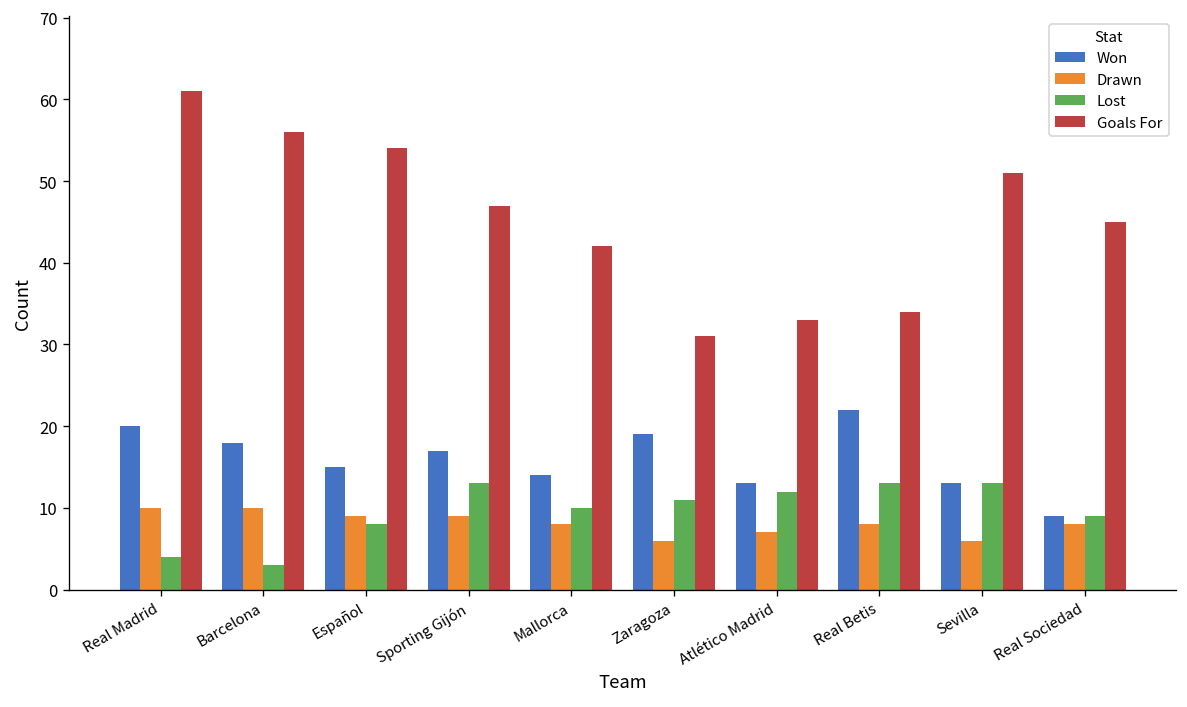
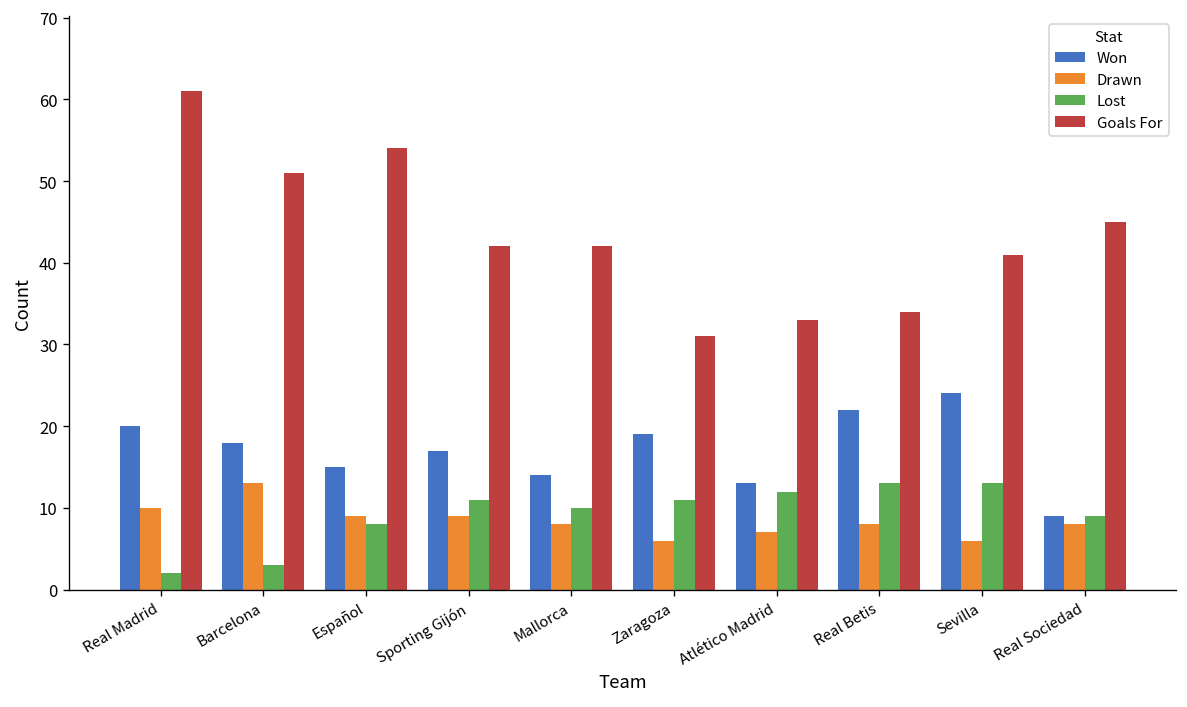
  {
    "Won": {
      "Real Madrid": 20,
      "Barcelona": 18,
      "Español": 15,
      "Sporting Gijón": 17,
      "Mallorca": 14,
      "Zaragoza": 19,
      "Atlético Madrid": 13,
      "Real Betis": 22,
-     "Sevilla": 13,
+     "Sevilla": 24,
      "Real Sociedad": 9
    },
    "Drawn": {
      "Real Madrid": 10,
-     "Barcelona": 10,
+     "Barcelona": 13,
      "Español": 9,
      "Sporting Gijón": 9,
      "Mallorca": 8,
      "Zaragoza": 6,
      "Atlético Madrid": 7,
      "Real Betis": 8,
      "Sevilla": 6,
      "Real Sociedad": 8
    },
    "Lost": {
-     "Real Madrid": 4,
+     "Real Madrid": 2,
      "Barcelona": 3,
      "Español": 8,
-     "Sporting Gijón": 13,
+     "Sporting Gijón": 11,
      "Mallorca": 10,
      "Zaragoza": 11,
      "Atlético Madrid": 12,
      "Real Betis": 13,
      "Sevilla": 13,
      "Real Sociedad": 9
    },
    "Goals For": {
      "Real Madrid": 61,
-     "Barcelona": 56,
+     "Barcelona": 51,
      "Español": 54,
-     "Sporting Gijón": 47,
+     "Sporting Gijón": 42,
      "Mallorca": 42,
      "Zaragoza": 31,
      "Atlético Madrid": 33,
      "Real Betis": 34,
-     "Sevilla": 51,
+     "Sevilla": 41,
      "Real Sociedad": 45
    }
  }
